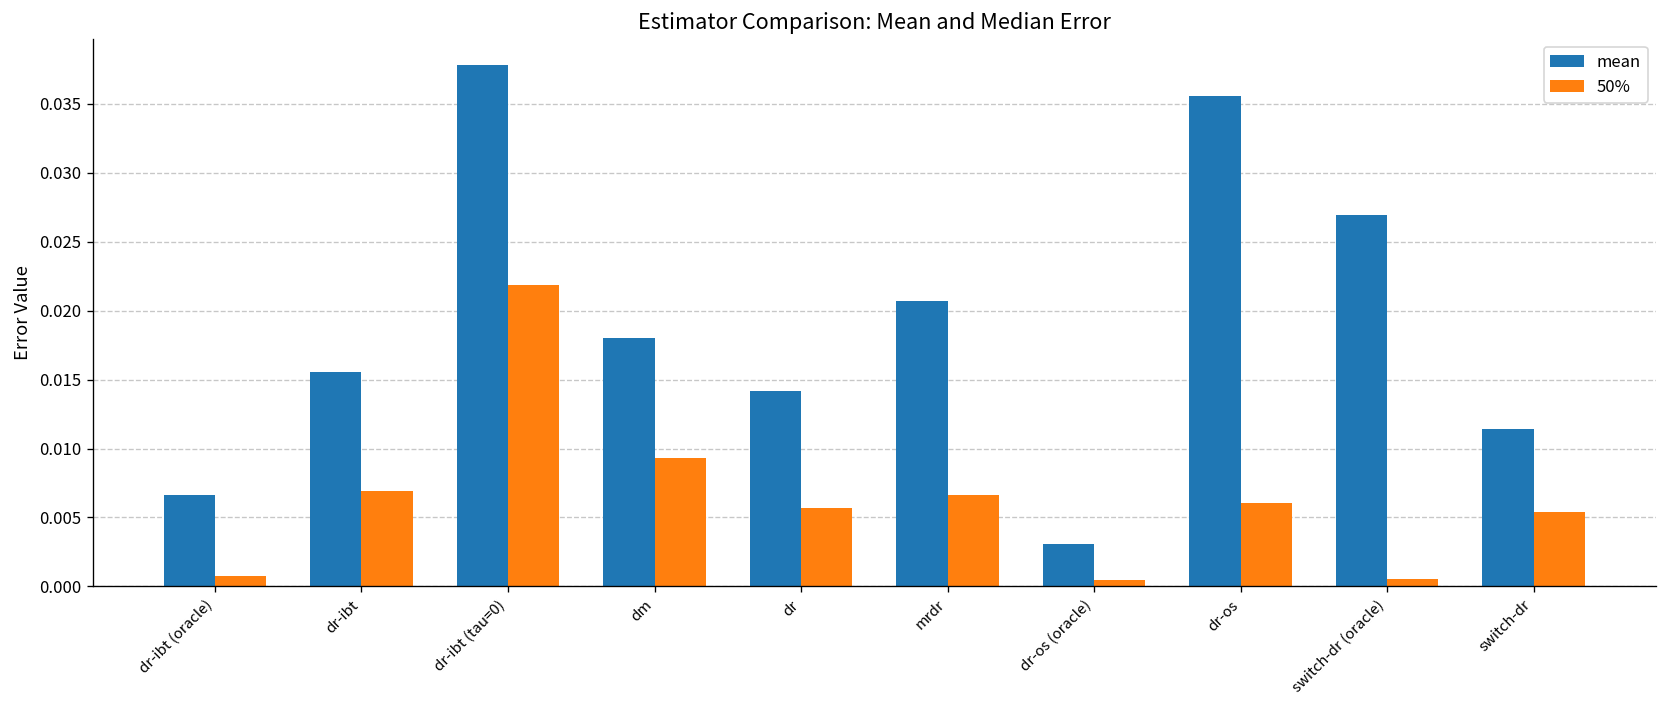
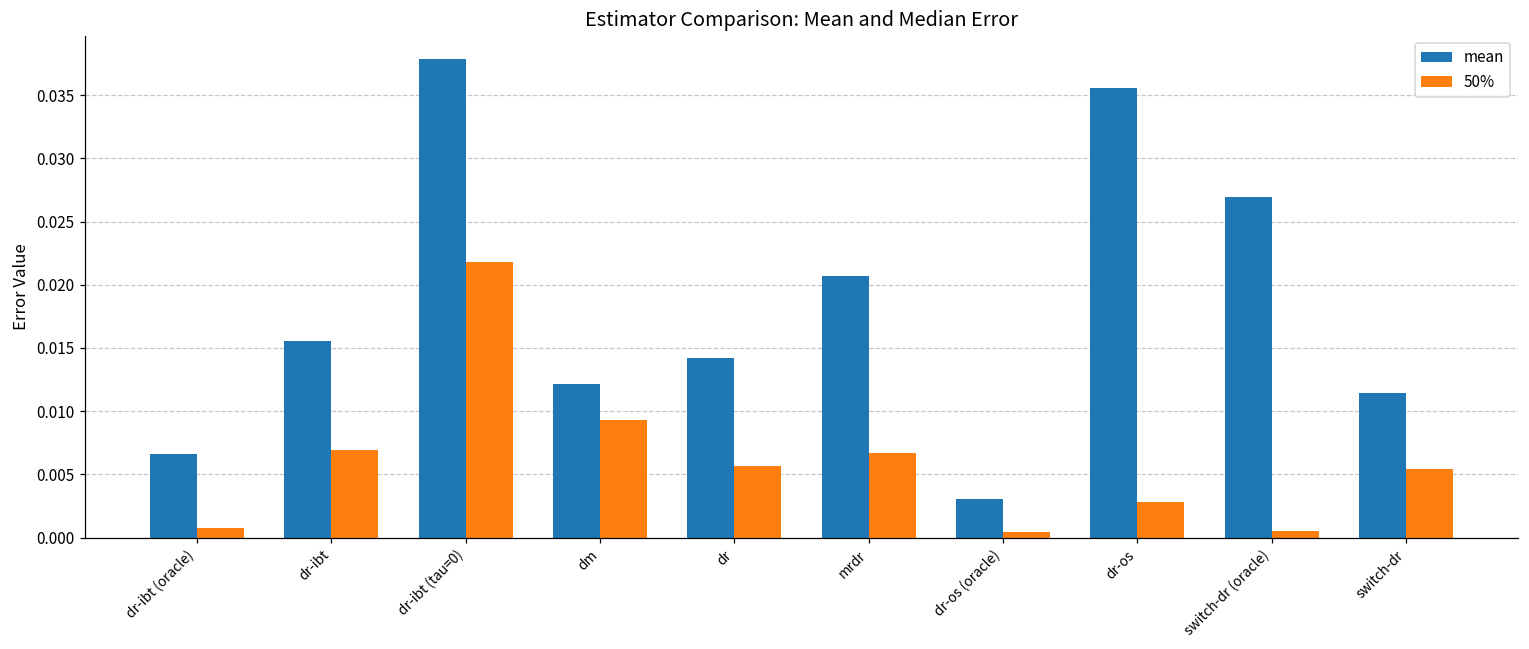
  {
    "mean": {
      "dr-ibt (oracle)": 0.0066,
      "dr-ibt": 0.0156,
      "dr-ibt (tau=0)": 0.0378,
-     "dm": 0.0180,
+     "dm": 0.0121,
      "dr": 0.0142,
      "mrdr": 0.0207,
      "dr-os (oracle)": 0.0031,
      "dr-os": 0.0356,
      "switch-dr (oracle)": 0.0269,
      "switch-dr": 0.0114
    },
    "50%": {
      "dr-ibt (oracle)": 0.0007,
      "dr-ibt": 0.0069,
      "dr-ibt (tau=0)": 0.0218,
      "dm": 0.0093,
      "dr": 0.0057,
      "mrdr": 0.0067,
      "dr-os (oracle)": 0.0004,
-     "dr-os": 0.0060,
+     "dr-os": 0.0028,
      "switch-dr (oracle)": 0.0005,
      "switch-dr": 0.0054
    }
  }
